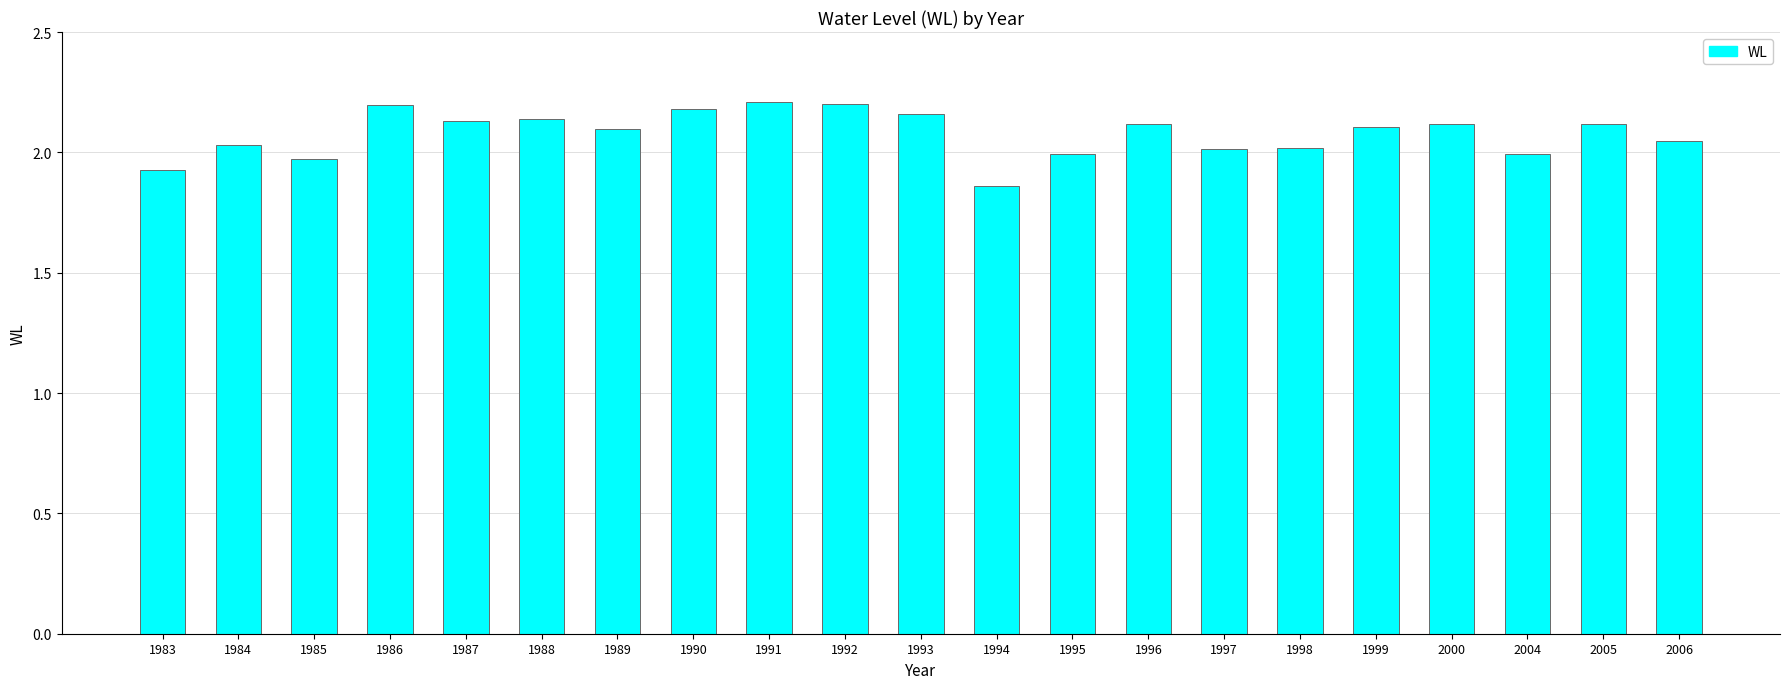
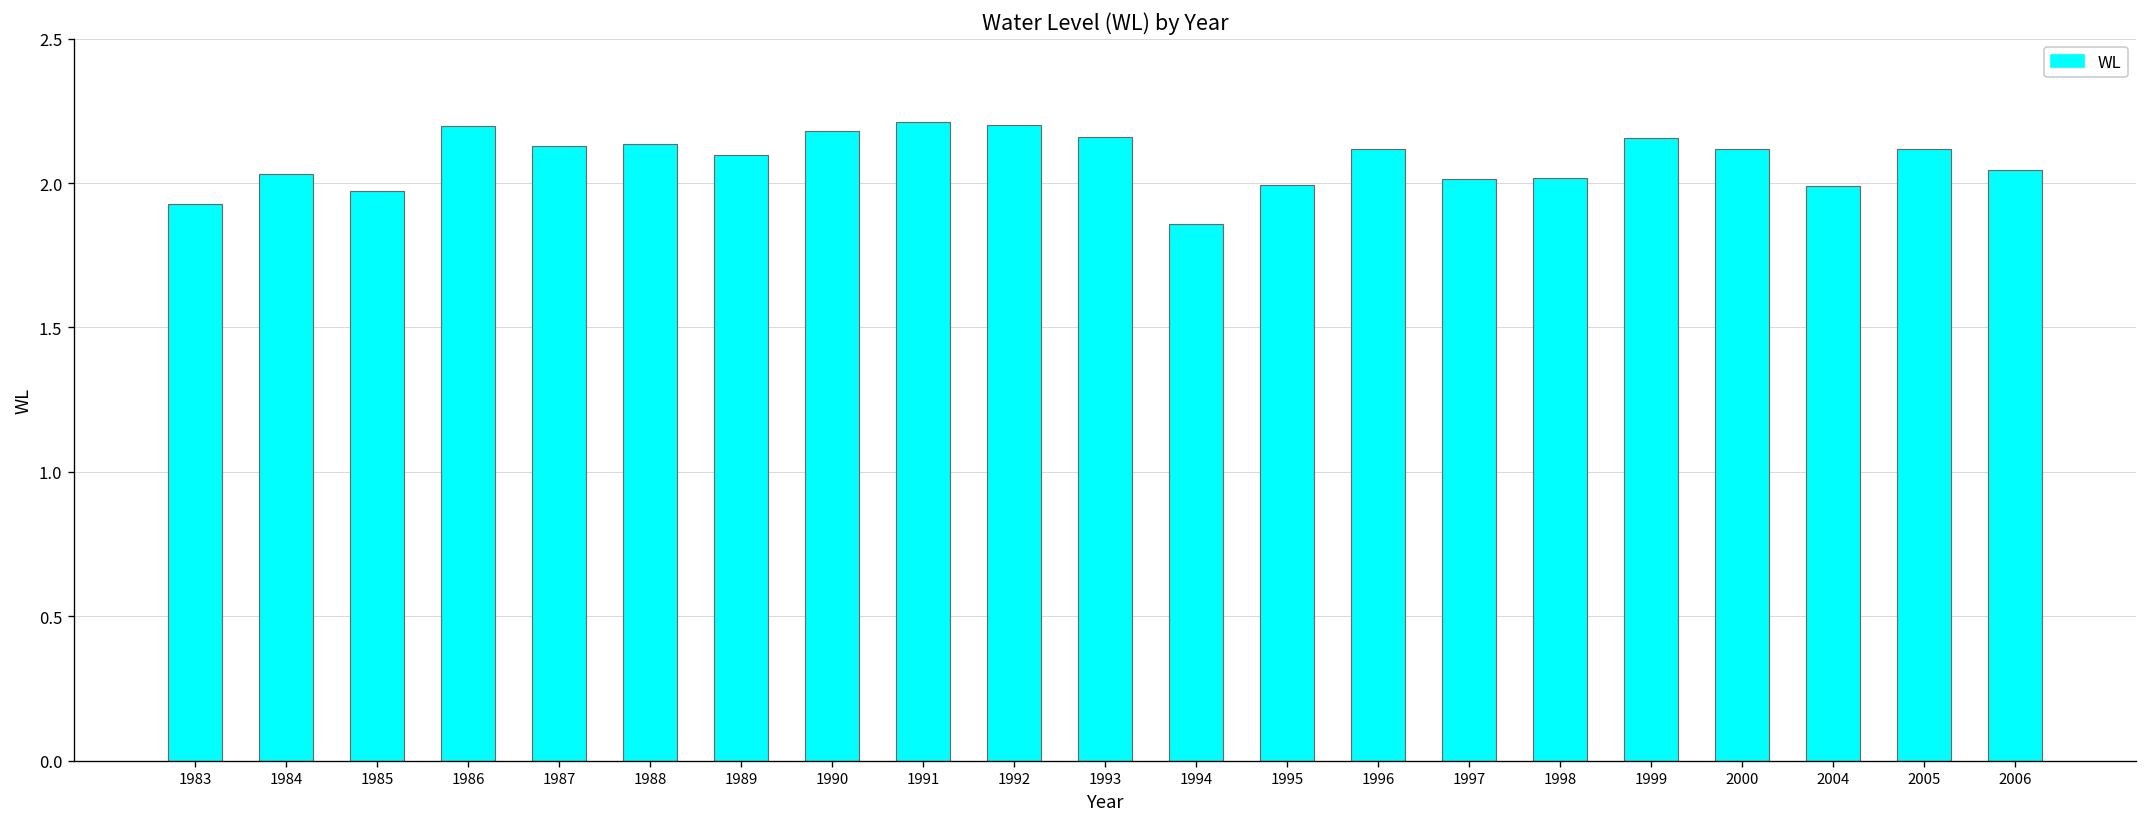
  {
    "1983": 1.93,
    "1984": 2.03,
    "1985": 1.97,
    "1986": 2.20,
    "1987": 2.13,
    "1988": 2.14,
    "1989": 2.10,
    "1990": 2.18,
    "1991": 2.21,
    "1992": 2.20,
    "1993": 2.16,
    "1994": 1.86,
    "1995": 1.99,
    "1996": 2.12,
    "1997": 2.01,
    "1998": 2.02,
-   "1999": 2.11,
+   "1999": 2.15,
    "2000": 2.12,
    "2004": 1.99,
    "2005": 2.12,
    "2006": 2.05
  }
